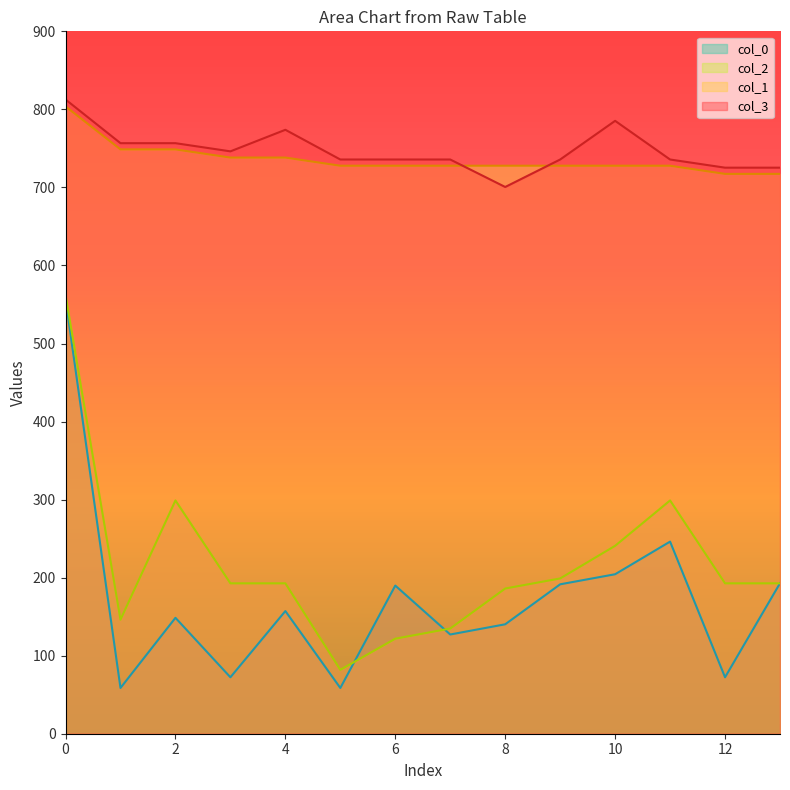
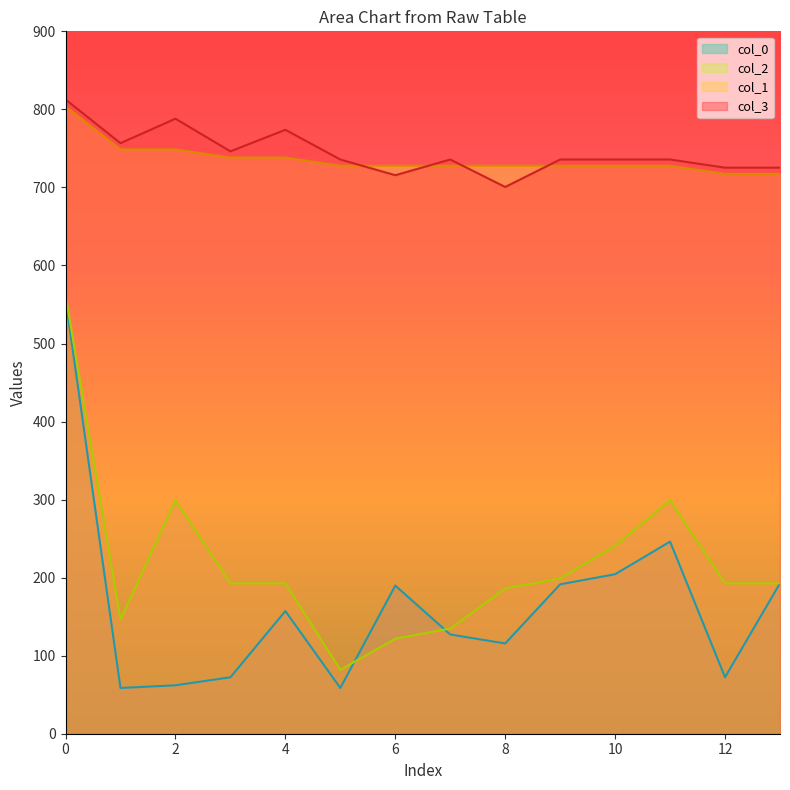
  {
    "col_0": {
      "0": 560,
-     "2": 150,
+     "2": 60,
      "4": 160,
      "6": 190,
-     "8": 140,
+     "8": 120,
      "10": 200,
      "12": 70
    },
    "col_3": {
      "0": 810,
-     "2": 760,
+     "2": 790,
      "4": 770,
-     "6": 740,
+     "6": 720,
      "8": 700,
-     "10": 790,
+     "10": 740,
      "12": 730
    }
  }
